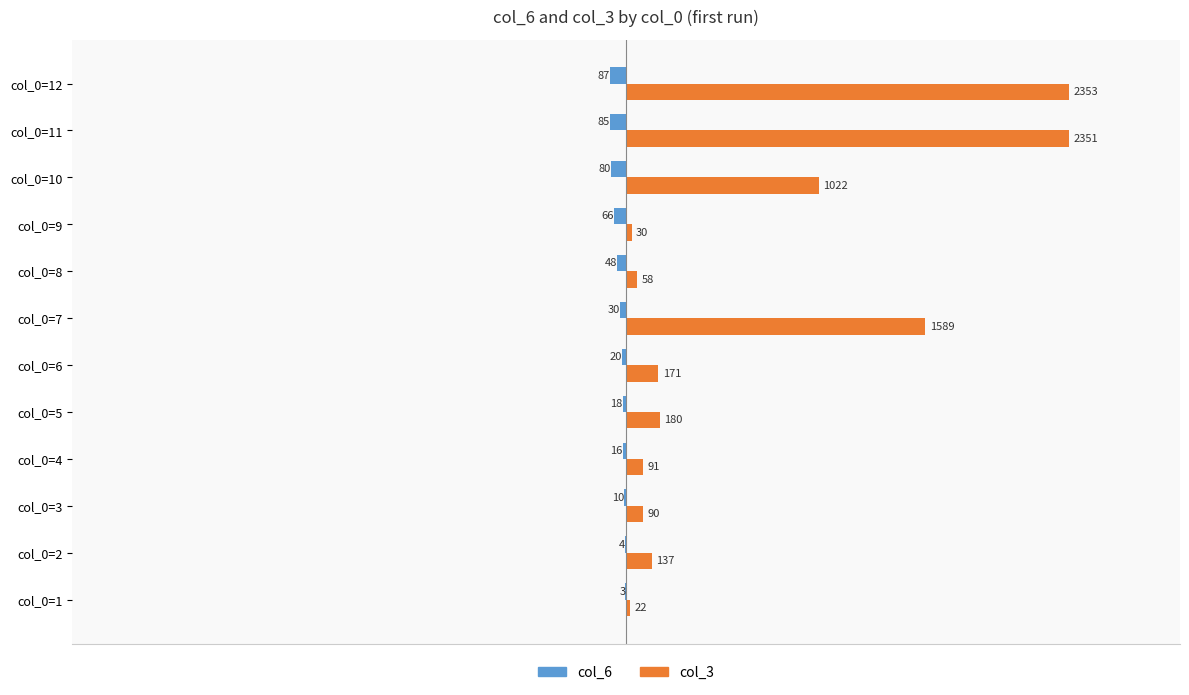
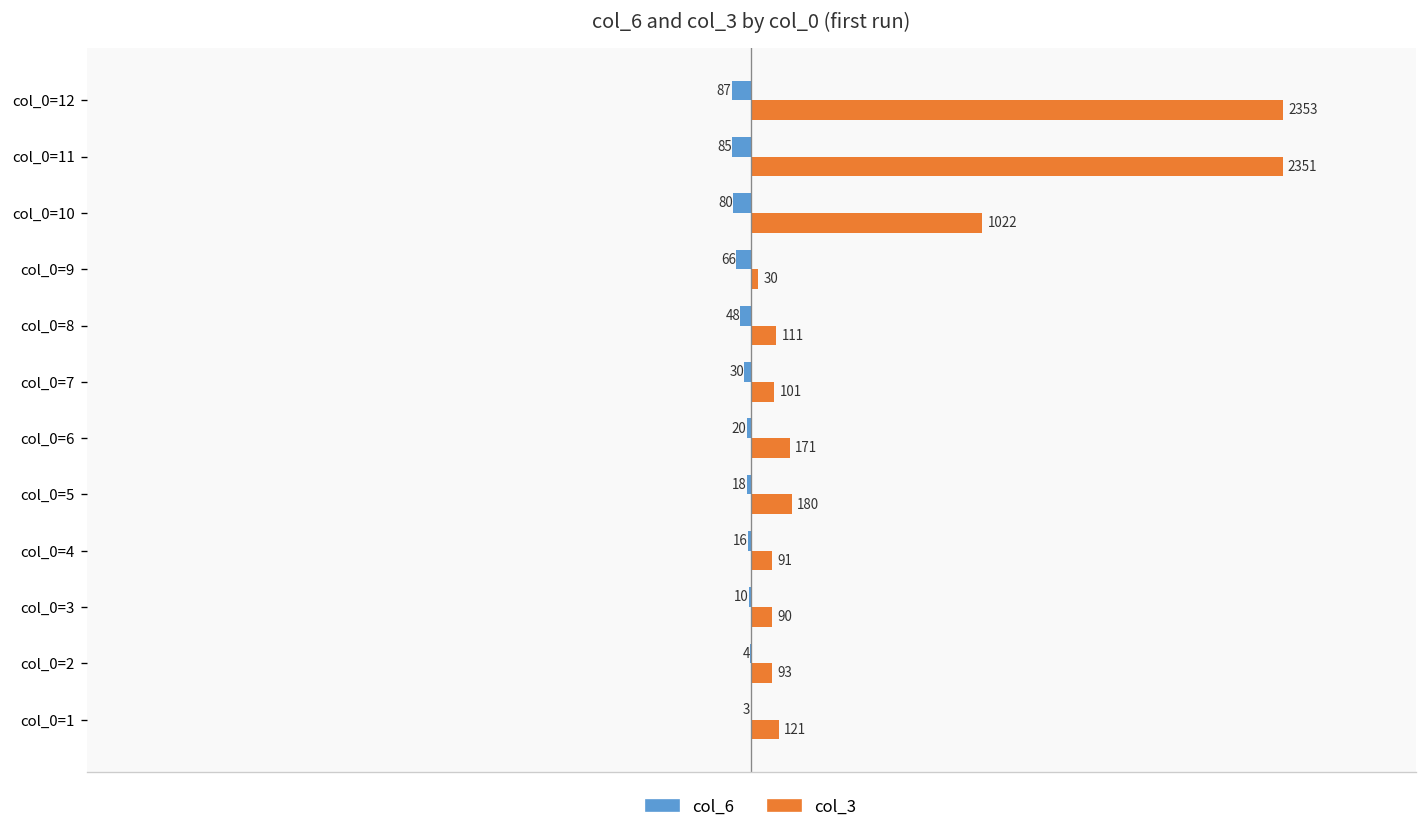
  {
    "col_3": {
      "col_0=12": 2353,
      "col_0=11": 2351,
      "col_0=10": 1022,
      "col_0=9": 30,
-     "col_0=8": 58,
-     "col_0=7": 1589,
+     "col_0=8": 111,
+     "col_0=7": 101,
      "col_0=6": 171,
      "col_0=5": 180,
      "col_0=4": 91,
      "col_0=3": 90,
-     "col_0=2": 137,
-     "col_0=1": 22
+     "col_0=2": 93,
+     "col_0=1": 121
    }
  }
